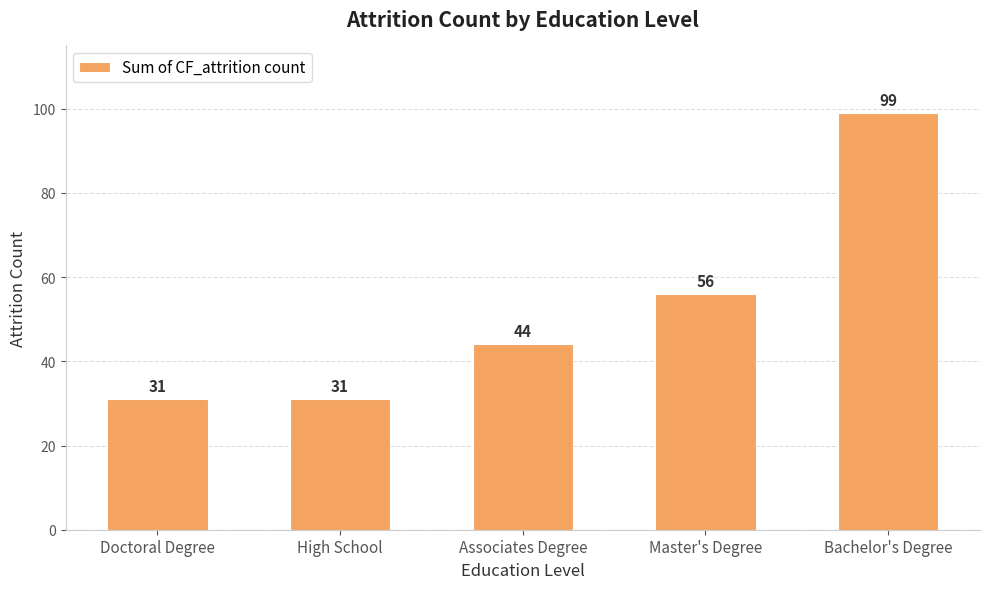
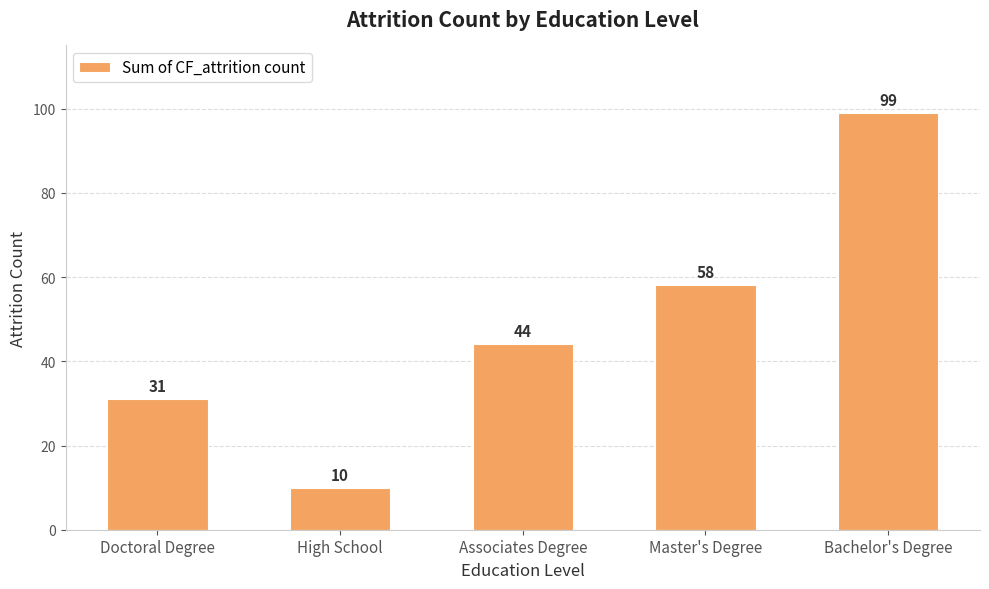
  {
    "Doctoral Degree": 31,
-   "High School": 31,
+   "High School": 10,
    "Associates Degree": 44,
-   "Master's Degree": 56,
+   "Master's Degree": 58,
    "Bachelor's Degree": 99
  }
